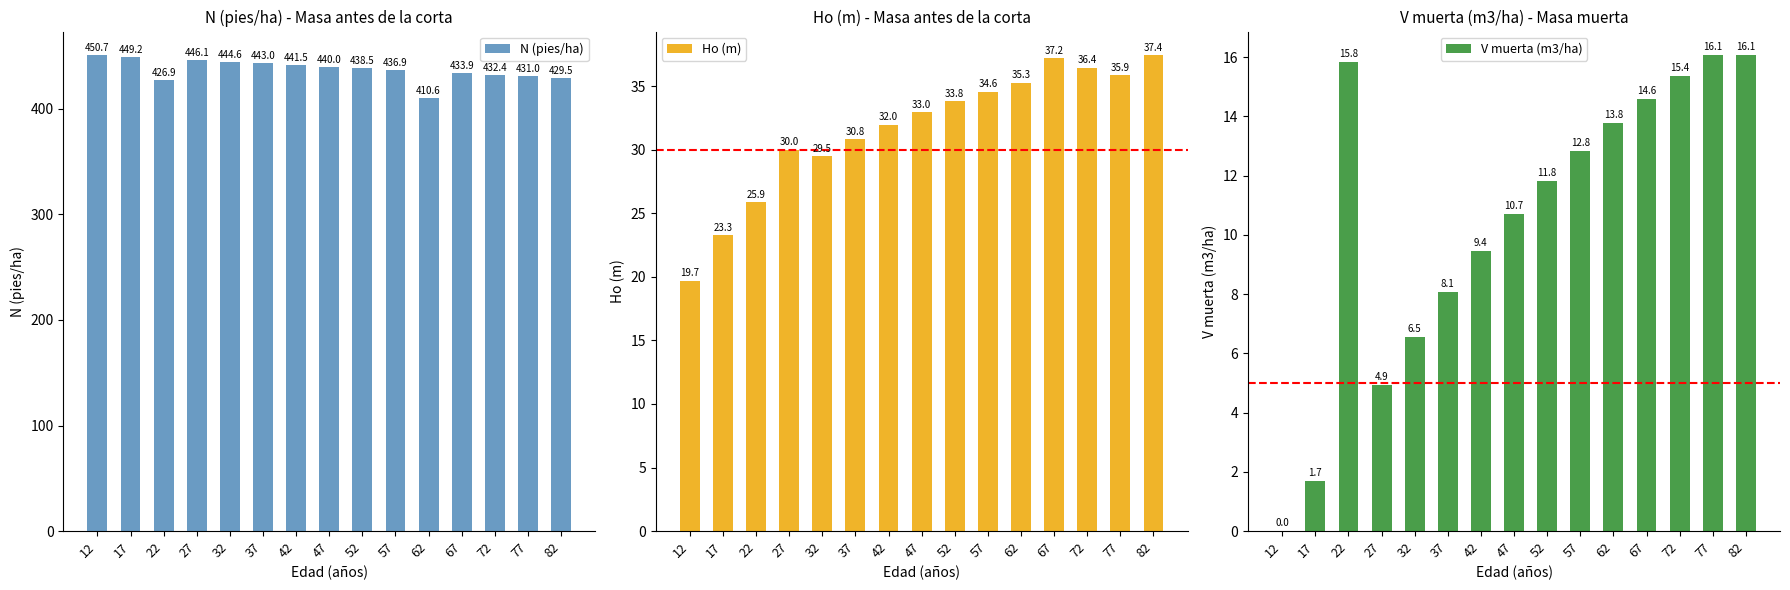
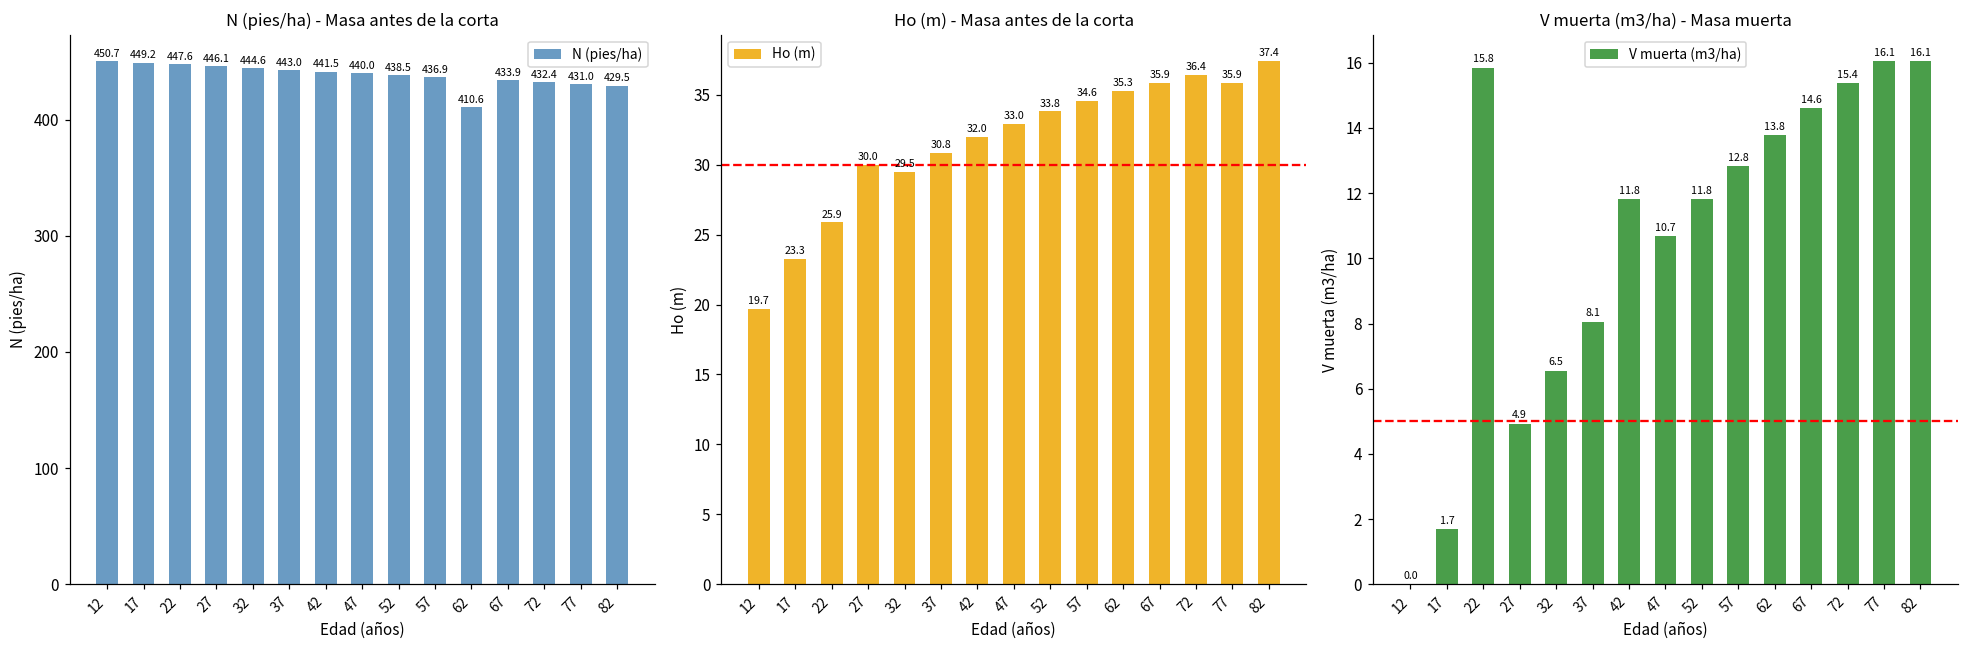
  {
    "N (pies/ha) - Masa antes de la corta": {
      "12": 450.7,
      "17": 449.2,
-     "22": 426.9,
+     "22": 447.6,
      "27": 446.1,
      "32": 444.6,
      "37": 443.0,
      "42": 441.5,
      "47": 440.0,
      "52": 438.5,
      "57": 436.9,
      "62": 410.6,
      "67": 433.9,
      "72": 432.4,
      "77": 431.0,
      "82": 429.5
    },
    "Ho (m) - Masa antes de la corta": {
      "12": 19.7,
      "17": 23.3,
      "22": 25.9,
      "27": 30.0,
      "32": 29.5,
      "37": 30.8,
      "42": 32.0,
      "47": 33.0,
      "52": 33.8,
      "57": 34.6,
      "62": 35.3,
-     "67": 37.2,
+     "67": 35.9,
      "72": 36.4,
      "77": 35.9,
      "82": 37.4
    },
    "V muerta (m3/ha) - Masa muerta": {
      "12": 0.0,
      "17": 1.7,
      "22": 15.8,
      "27": 4.9,
      "32": 6.5,
      "37": 8.1,
-     "42": 9.4,
+     "42": 11.8,
      "47": 10.7,
      "52": 11.8,
      "57": 12.8,
      "62": 13.8,
      "67": 14.6,
      "72": 15.4,
      "77": 16.1,
      "82": 16.1
    }
  }
